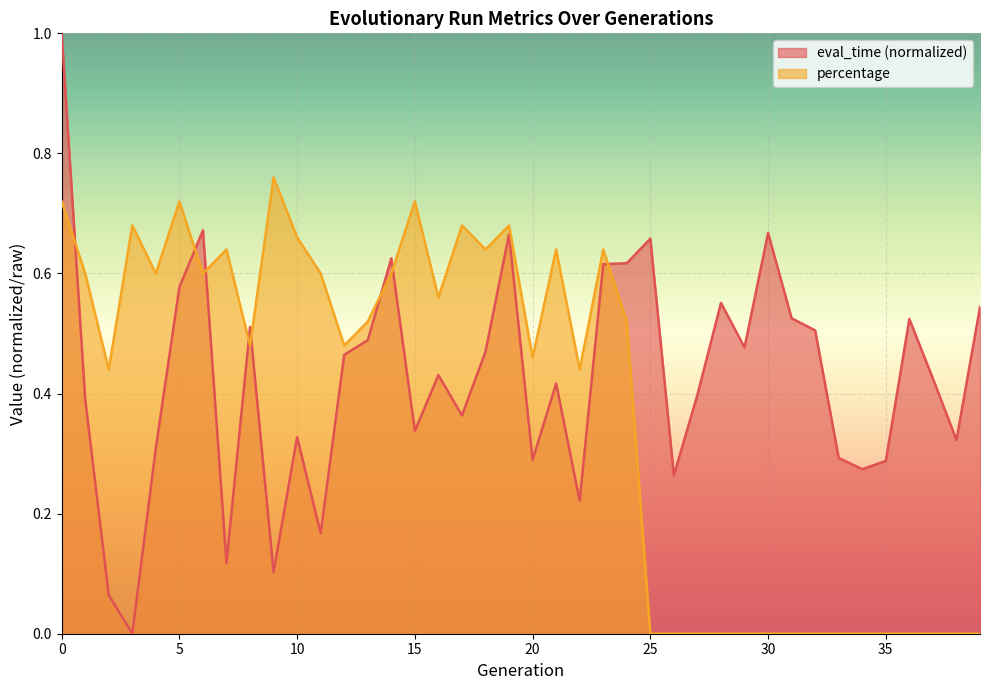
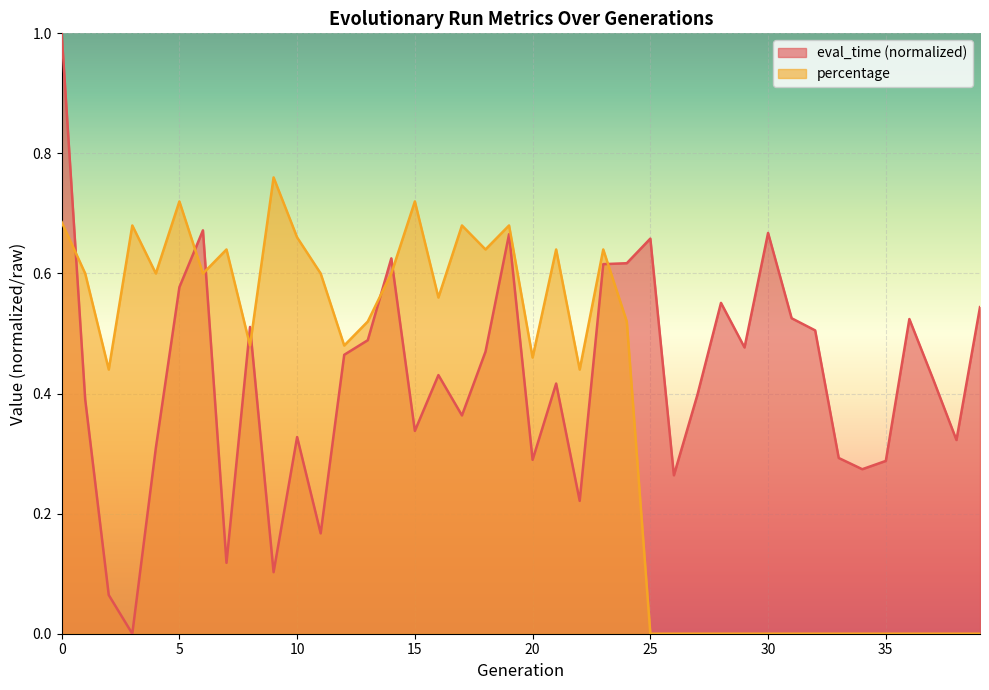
  {
    "eval_time (normalized)": {
      "0": 1.00,
      "5": 0.58,
      "10": 0.33,
      "15": 0.34,
      "20": 0.29,
      "25": 0.66,
      "30": 0.67,
      "35": 0.29
    },
    "percentage": {
-     "0": 0.72,
+     "0": 0.69,
      "5": 0.72,
      "10": 0.66,
      "15": 0.72,
      "20": 0.46,
      "25": 0.00,
      "30": 0.00,
      "35": 0.00
    }
  }
